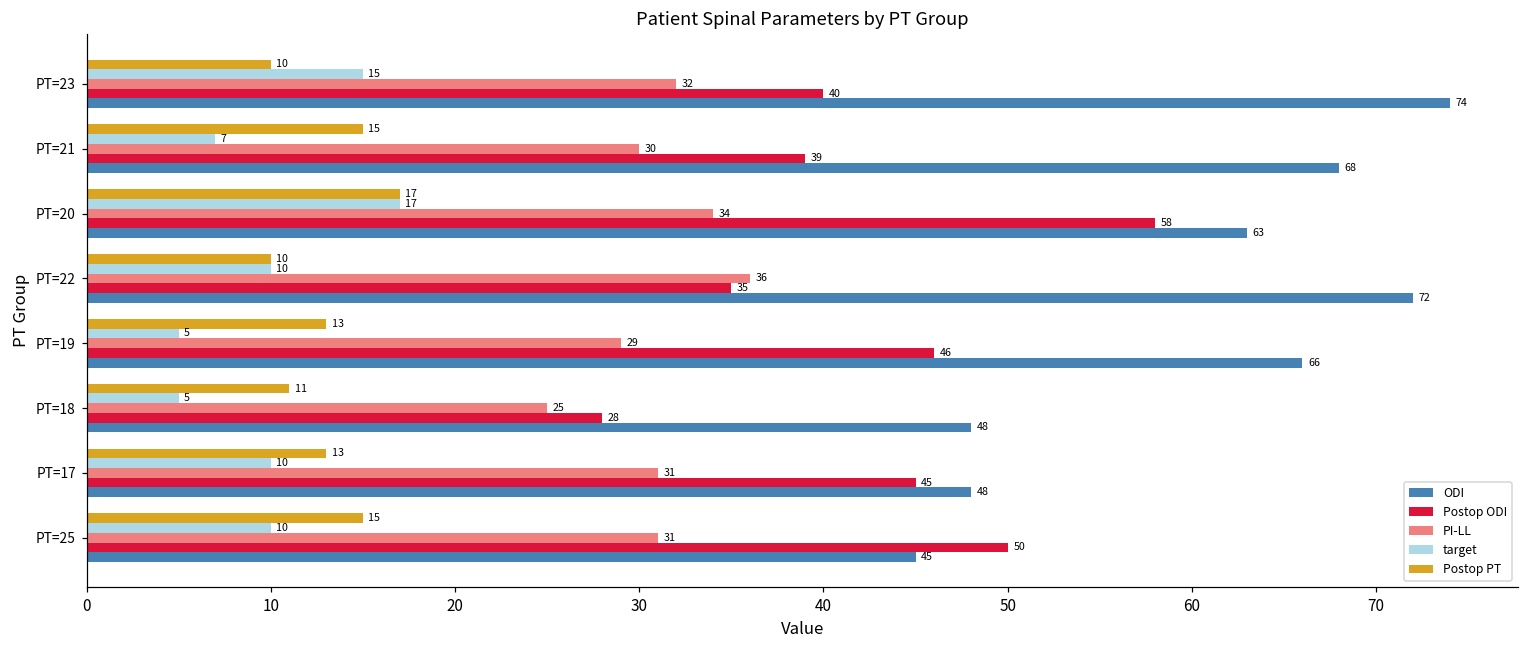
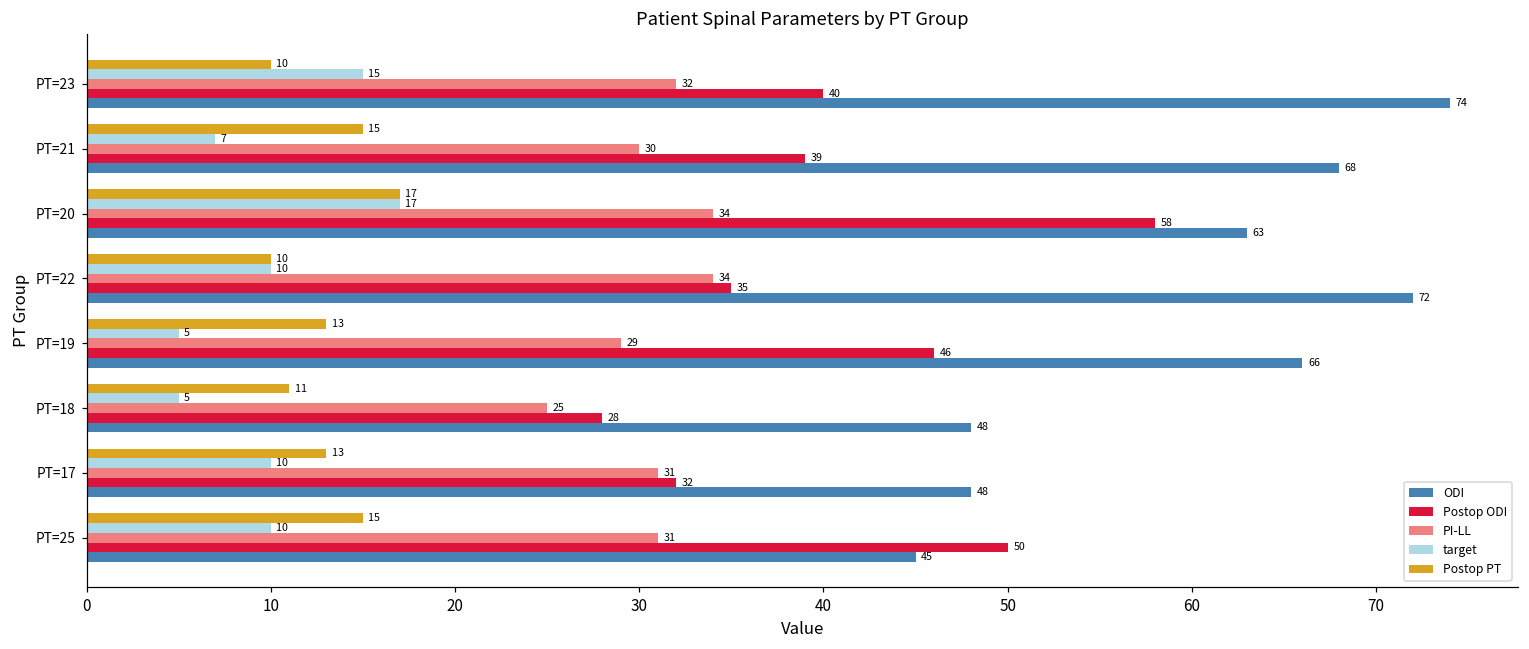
  {
    "ODI": {
      "PT=23": 74,
      "PT=21": 68,
      "PT=20": 63,
      "PT=22": 72,
      "PT=19": 66,
      "PT=18": 48,
      "PT=17": 48,
      "PT=25": 45
    },
    "Postop ODI": {
      "PT=23": 40,
      "PT=21": 39,
      "PT=20": 58,
      "PT=22": 35,
      "PT=19": 46,
      "PT=18": 28,
-     "PT=17": 45,
+     "PT=17": 32,
      "PT=25": 50
    },
    "PI-LL": {
      "PT=23": 32,
      "PT=21": 30,
      "PT=20": 34,
-     "PT=22": 36,
+     "PT=22": 34,
      "PT=19": 29,
      "PT=18": 25,
      "PT=17": 31,
      "PT=25": 31
    },
    "target": {
      "PT=23": 15,
      "PT=21": 7,
      "PT=20": 17,
      "PT=22": 10,
      "PT=19": 5,
      "PT=18": 5,
      "PT=17": 10,
      "PT=25": 10
    },
    "Postop PT": {
      "PT=23": 10,
      "PT=21": 15,
      "PT=20": 17,
      "PT=22": 10,
      "PT=19": 13,
      "PT=18": 11,
      "PT=17": 13,
      "PT=25": 15
    }
  }
